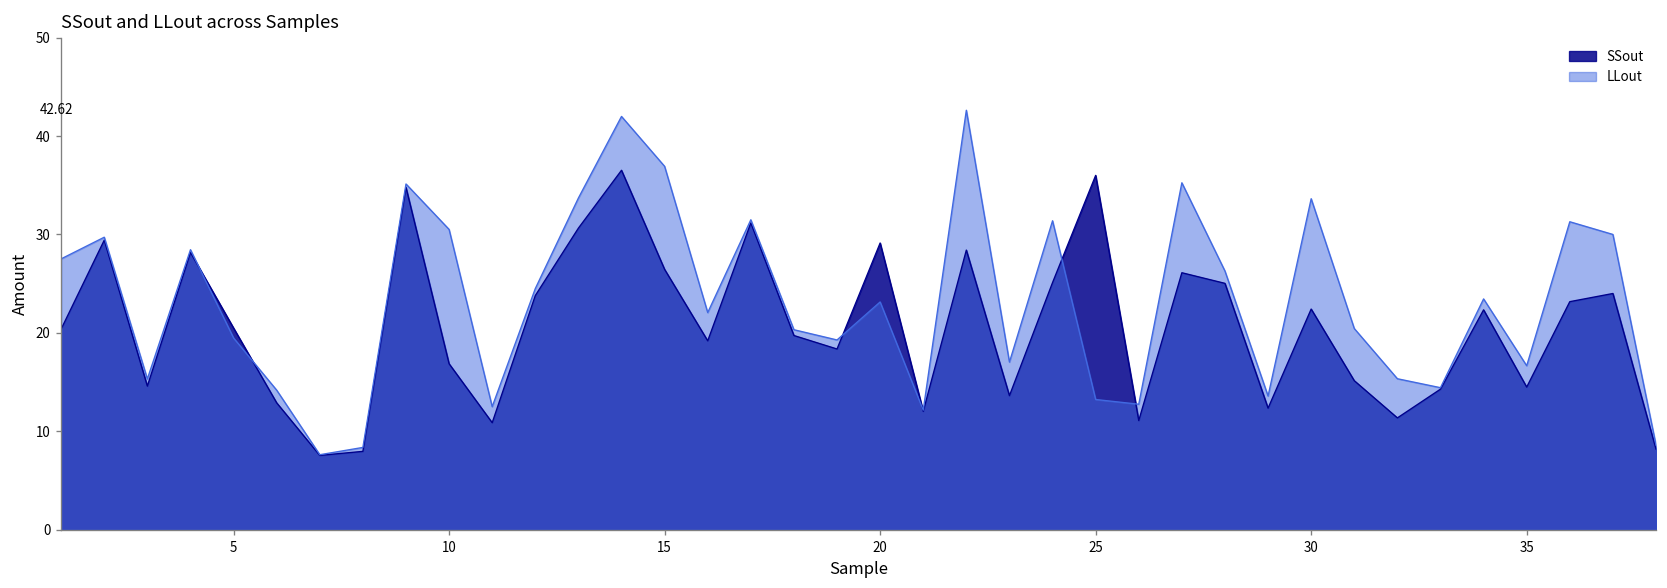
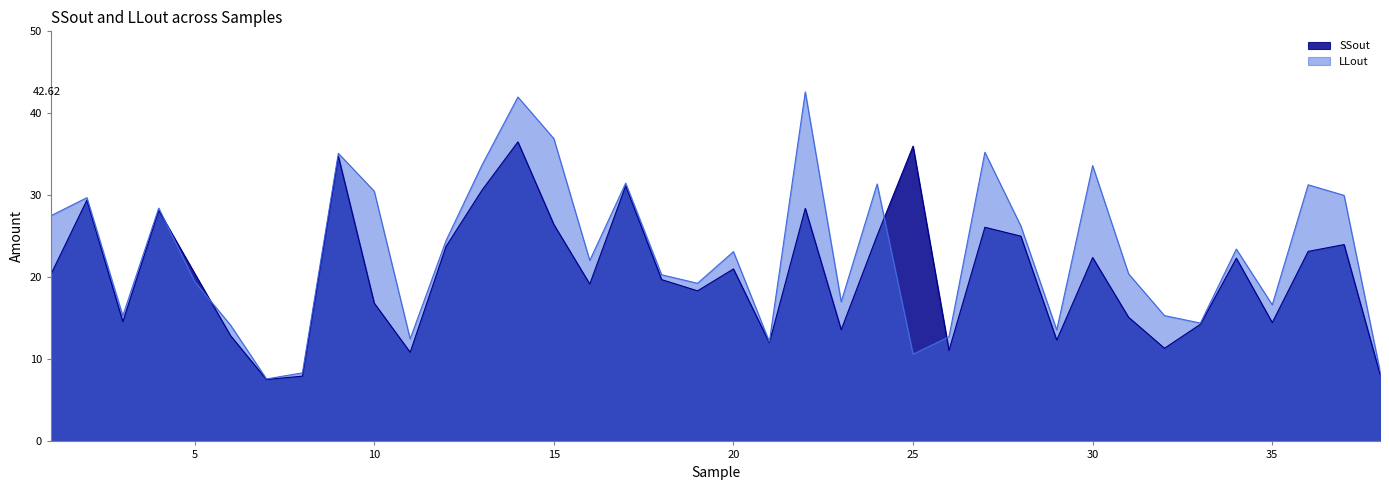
  {
    "SSout": {
      "5": 20,
      "10": 17,
      "15": 26,
-     "20": 29,
+     "20": 21,
      "25": 36,
      "30": 22,
      "35": 14
    },
    "LLout": {
      "5": 19,
      "10": 31,
      "15": 37,
      "20": 23,
-     "25": 13,
+     "25": 11,
      "30": 34,
      "35": 17
    }
  }
